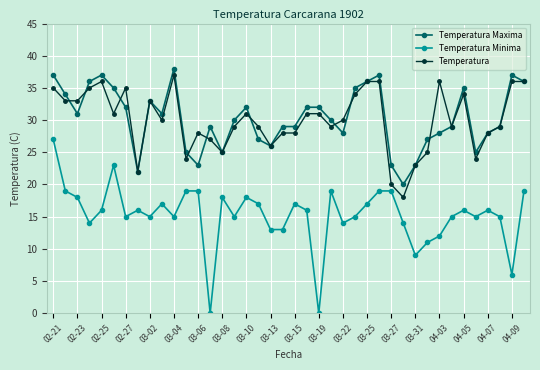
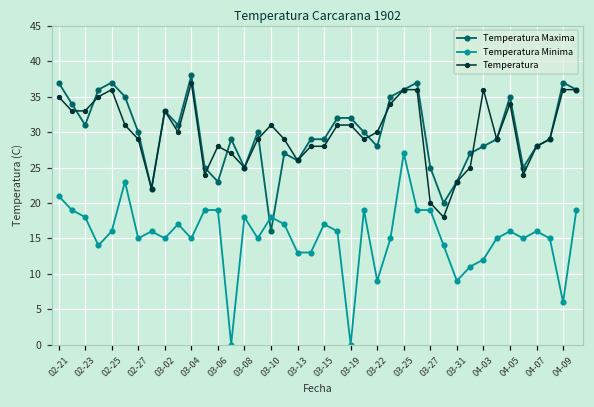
  {
    "Temperatura Maxima": {
      "02-21": 37,
      "02-23": 31,
      "02-25": 37,
-     "02-27": 32,
+     "02-27": 30,
      "03-04": 38,
      "03-06": 23,
-     "03-10": 32,
+     "03-10": 16,
      "03-15": 29,
      "03-19": 32,
      "03-22": 28,
-     "03-27": 23,
+     "03-27": 25,
      "04-03": 28,
      "04-05": 35,
      "04-09": 37
    },
    "Temperatura Minima": {
-     "02-21": 27,
+     "02-21": 21,
      "02-23": 18,
      "02-25": 16,
      "02-27": 15,
      "03-02": 15,
      "03-04": 15,
      "03-06": 19,
      "03-08": 18,
      "03-10": 18,
      "03-13": 13,
      "03-15": 17,
      "03-19": 0,
-     "03-22": 14,
-     "03-25": 17,
+     "03-22": 9,
+     "03-25": 27,
      "03-27": 19,
      "03-31": 9,
      "04-03": 12,
      "04-05": 16,
      "04-07": 16,
      "04-09": 6
    },
    "Temperatura": {
      "02-21": 35,
      "02-23": 33,
      "02-25": 36,
-     "02-27": 35,
+     "02-27": 29,
      "03-04": 37,
      "03-06": 28,
      "03-10": 31,
      "03-15": 28,
      "03-19": 31,
      "03-22": 30,
      "03-27": 20,
      "04-03": 36,
      "04-05": 34,
      "04-09": 36
    }
  }
